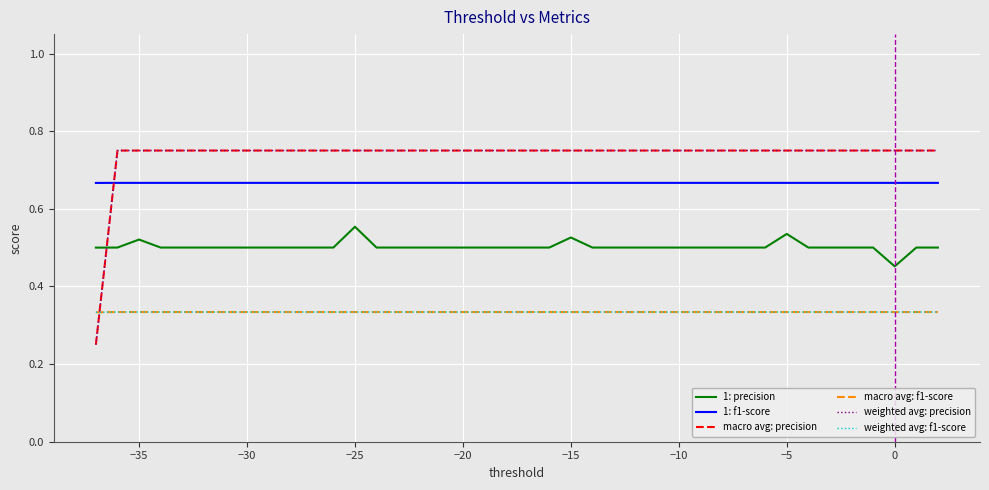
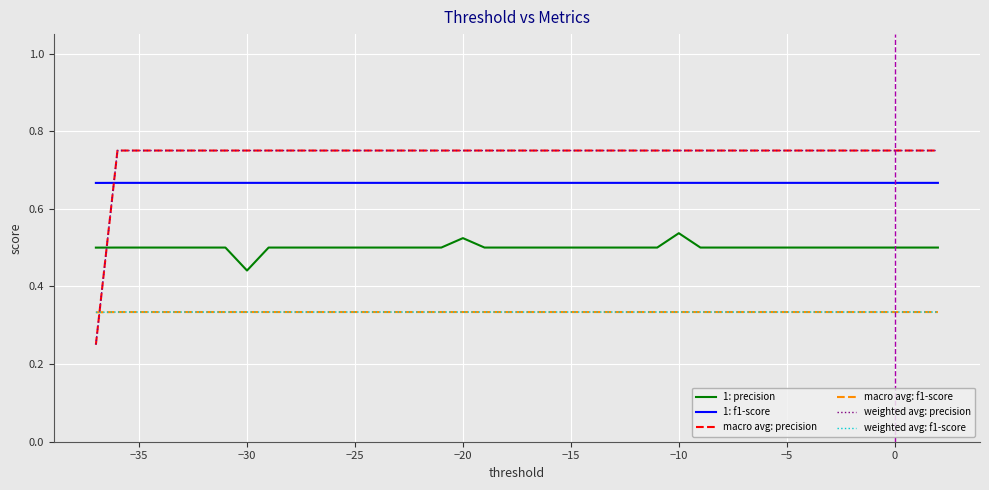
  {
    "1: precision": {
-     "−35": 0.52,
-     "−30": 0.50,
-     "−25": 0.55,
-     "−20": 0.50,
-     "−15": 0.53,
-     "−10": 0.50,
-     "−5": 0.54,
-     "0": 0.45
+     "−35": 0.50,
+     "−30": 0.44,
+     "−25": 0.50,
+     "−20": 0.52,
+     "−15": 0.50,
+     "−10": 0.54,
+     "−5": 0.50,
+     "0": 0.50
    },
    "1: f1-score": {
      "−35": 0.67,
      "−30": 0.67,
      "−25": 0.67,
      "−20": 0.67,
      "−15": 0.67,
      "−10": 0.67,
      "−5": 0.67,
      "0": 0.67
    },
    "weighted avg: precision": {
      "−35": 0.75,
      "−30": 0.75,
      "−25": 0.75,
      "−20": 0.75,
      "−15": 0.75,
      "−10": 0.75,
      "−5": 0.75,
      "0": 0.75
    },
    "weighted avg: f1-score": {
      "−35": 0.33,
      "−30": 0.33,
      "−25": 0.33,
      "−20": 0.33,
      "−15": 0.33,
      "−10": 0.33,
      "−5": 0.33,
      "0": 0.33
    }
  }
